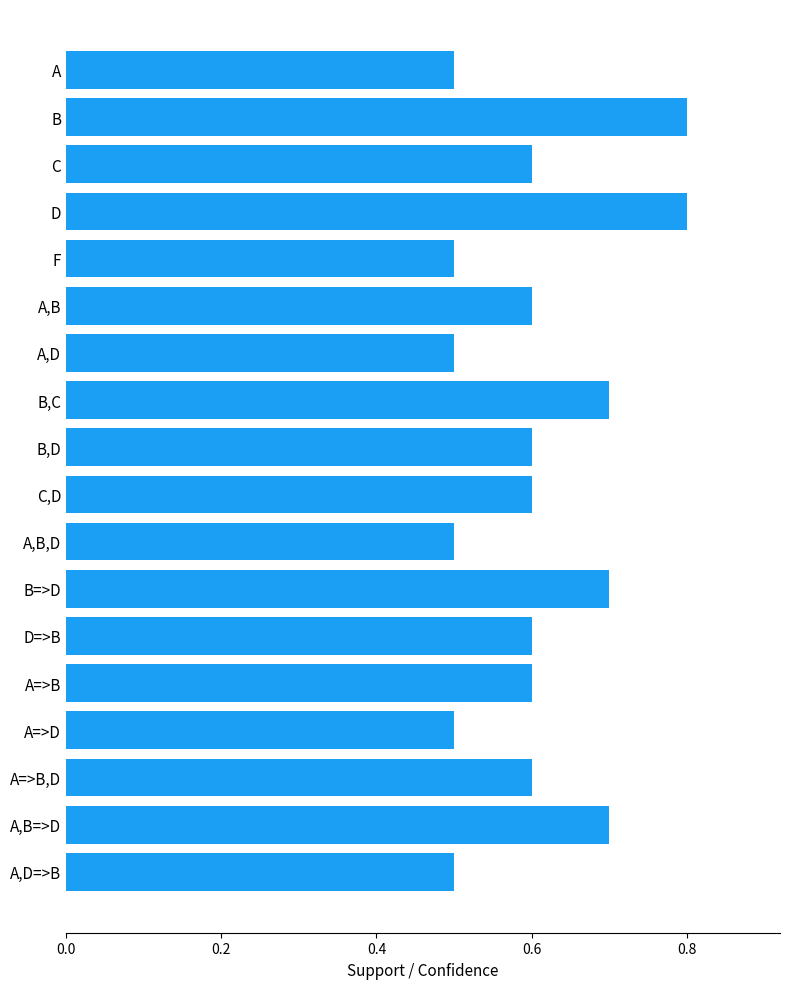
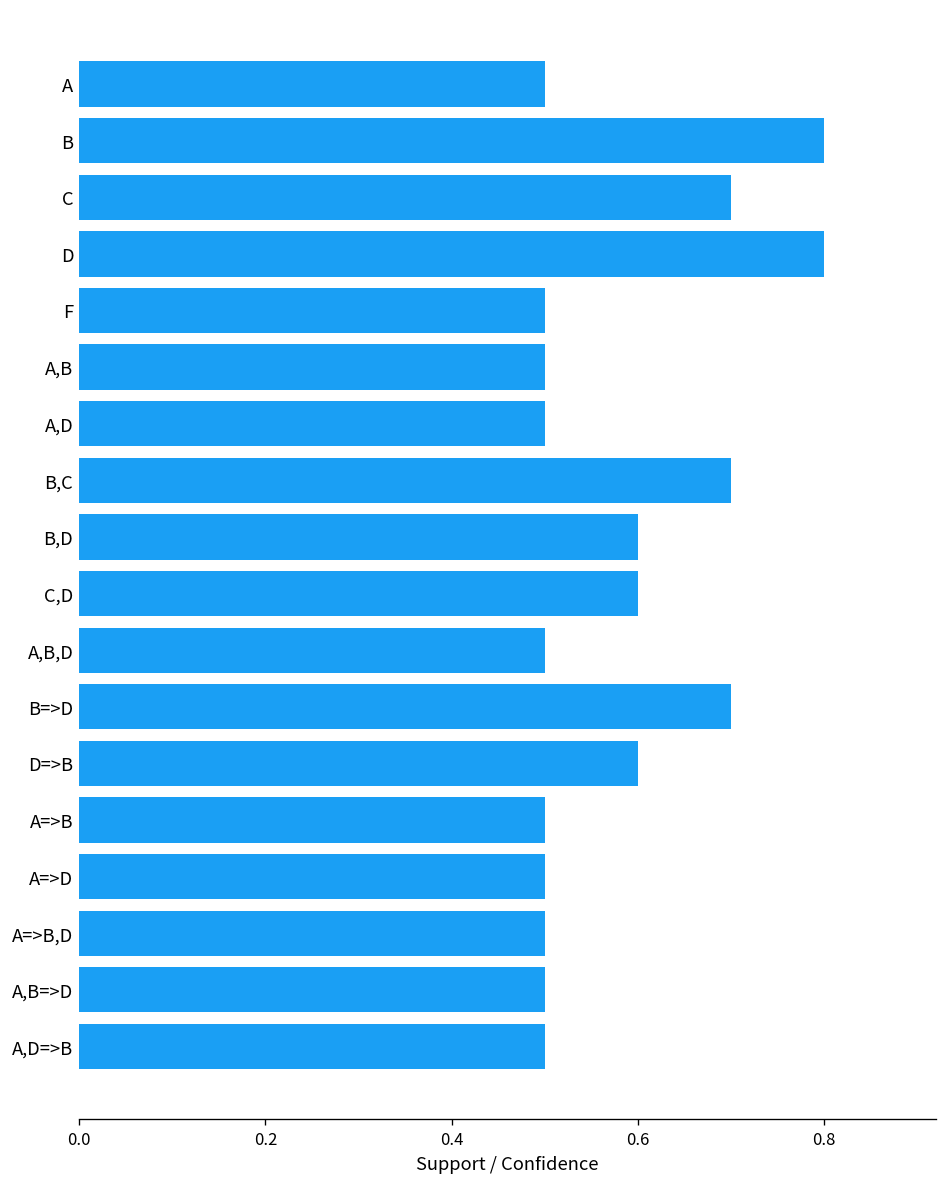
  {
    "A": 0.5,
    "B": 0.8,
-   "C": 0.6,
+   "C": 0.7,
    "D": 0.8,
    "F": 0.5,
-   "A,B": 0.6,
+   "A,B": 0.5,
    "A,D": 0.5,
    "B,C": 0.7,
    "B,D": 0.6,
    "C,D": 0.6,
    "A,B,D": 0.5,
    "B=>D": 0.7,
    "D=>B": 0.6,
-   "A=>B": 0.6,
+   "A=>B": 0.5,
    "A=>D": 0.5,
-   "A=>B,D": 0.6,
-   "A,B=>D": 0.7,
+   "A=>B,D": 0.5,
+   "A,B=>D": 0.5,
    "A,D=>B": 0.5
  }
